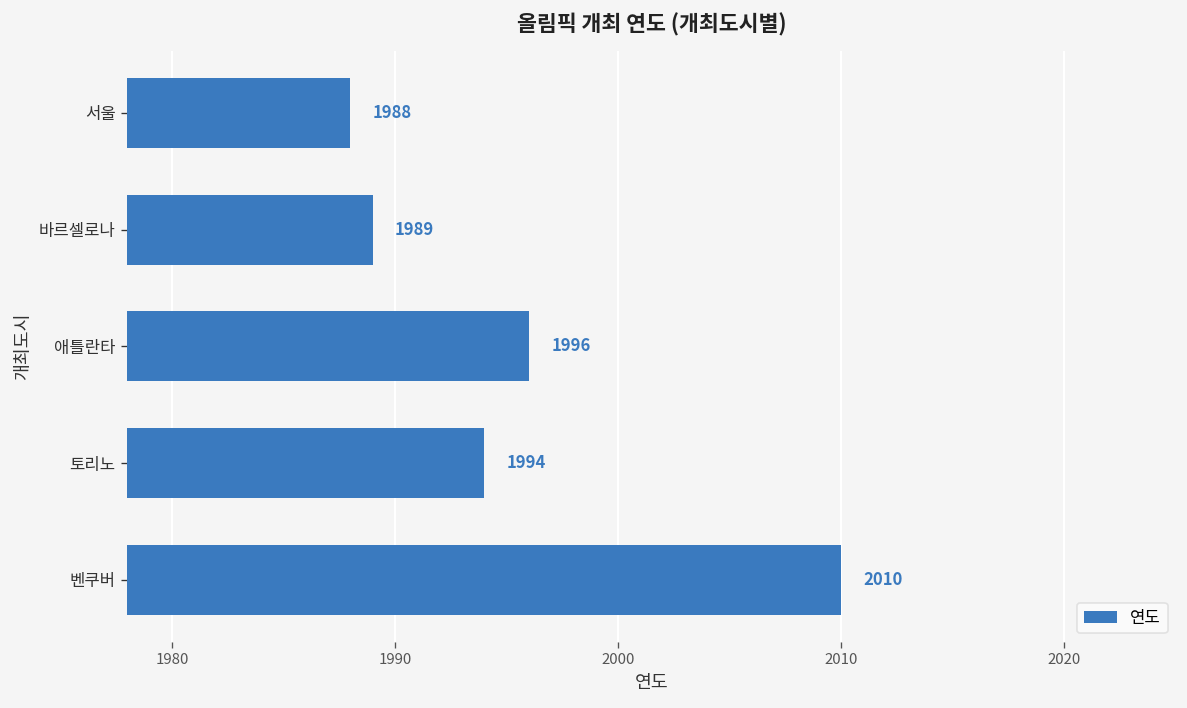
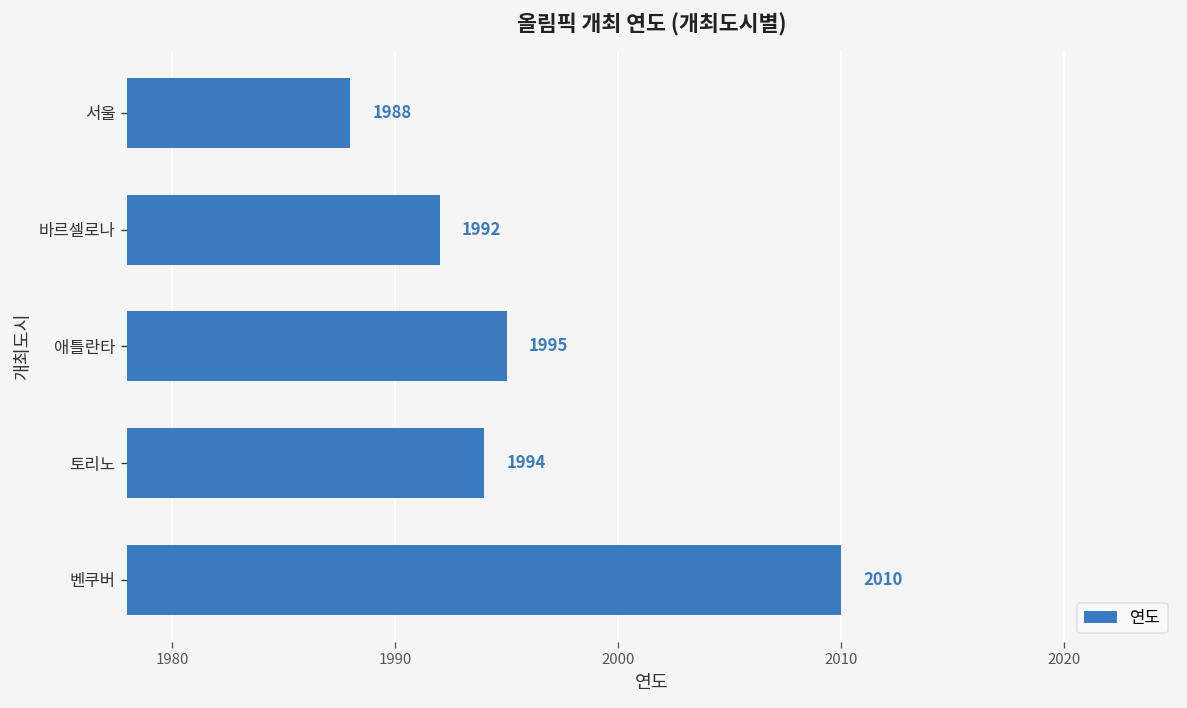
  {
    "서울": 1988,
-   "바르셀로나": 1989,
-   "애틀란타": 1996,
+   "바르셀로나": 1992,
+   "애틀란타": 1995,
    "토리노": 1994,
    "벤쿠버": 2010
  }
